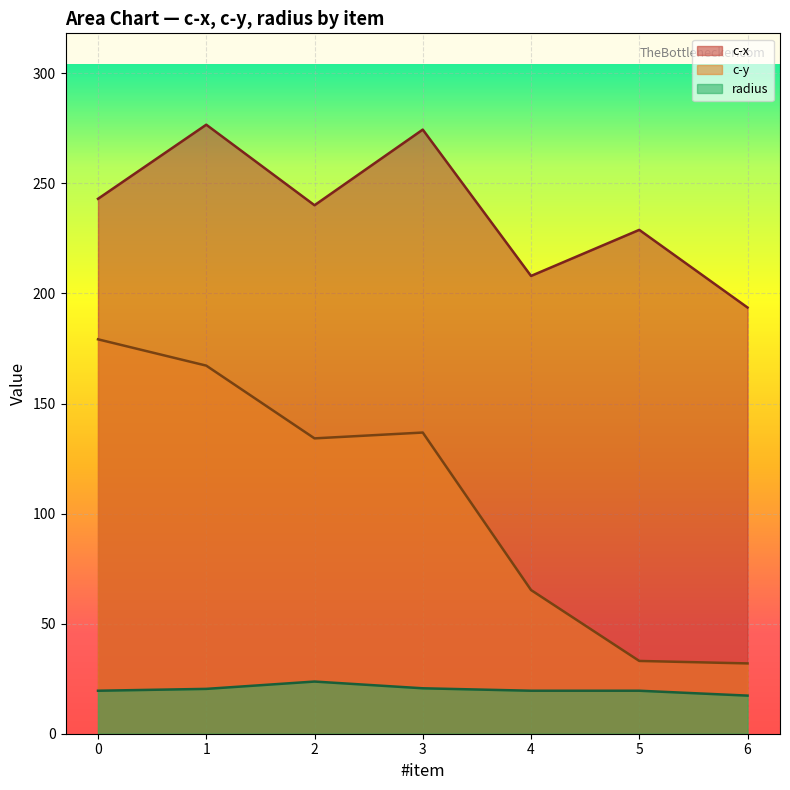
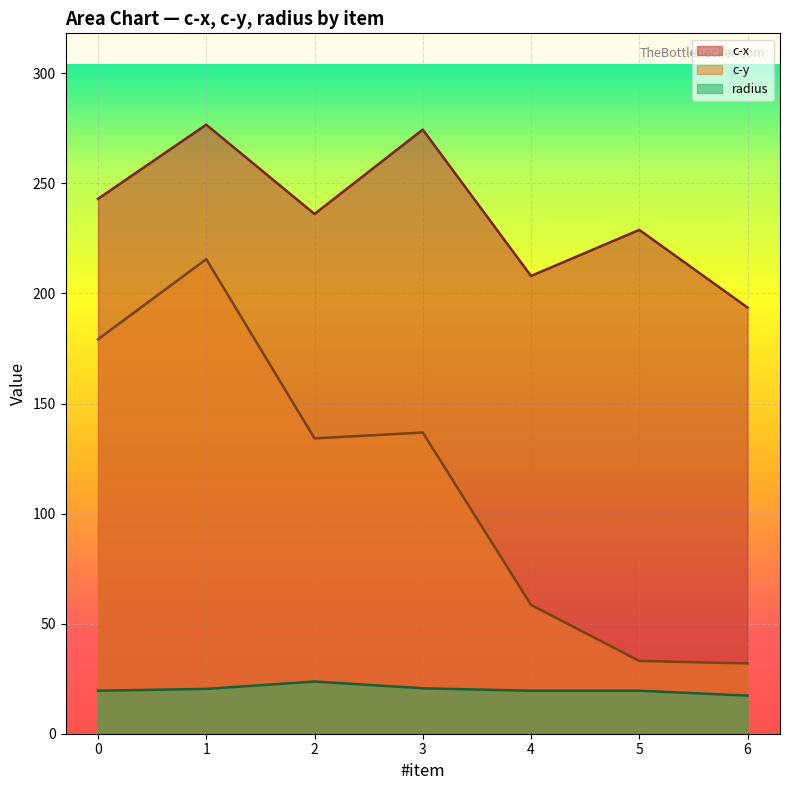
  {
    "c-x": {
      "0": 243,
      "1": 277,
-     "2": 240,
+     "2": 236,
      "3": 274,
      "4": 208,
      "5": 229,
      "6": 194
    },
    "c-y": {
      "0": 179,
-     "1": 167,
+     "1": 216,
      "2": 134,
      "3": 137,
-     "4": 65,
+     "4": 59,
      "5": 33,
      "6": 32
    },
    "radius": {
      "0": 20,
      "1": 20,
      "2": 24,
      "3": 21,
      "4": 20,
      "5": 20,
      "6": 17
    }
  }
